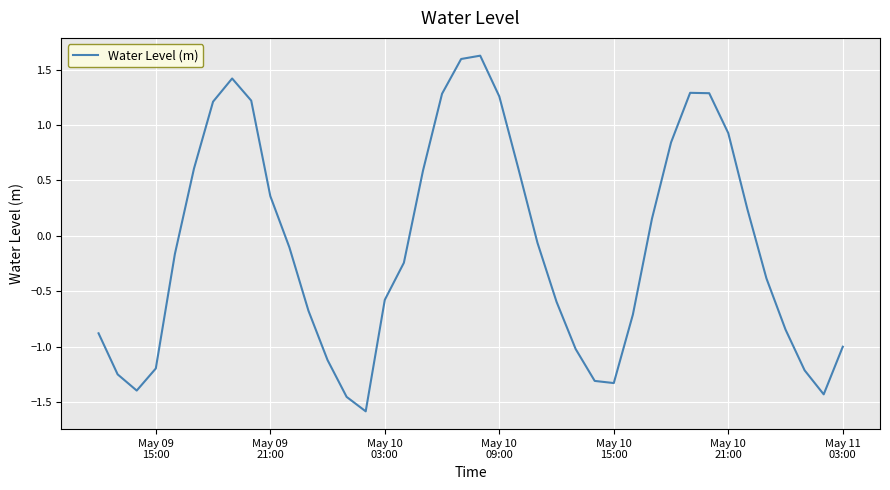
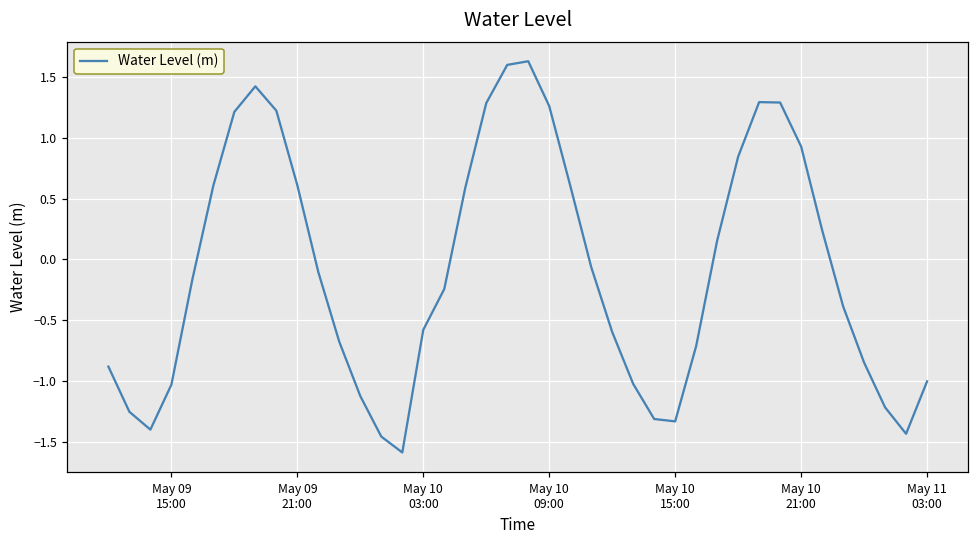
  {
-   "May 09 15:00": -1.20,
-   "May 09 21:00": 0.36,
+   "May 09 15:00": -1.03,
+   "May 09 21:00": 0.61,
    "May 10 03:00": -0.58,
    "May 10 09:00": 1.26,
    "May 10 15:00": -1.33,
    "May 10 21:00": 0.93,
    "May 11 03:00": -1.00
  }
